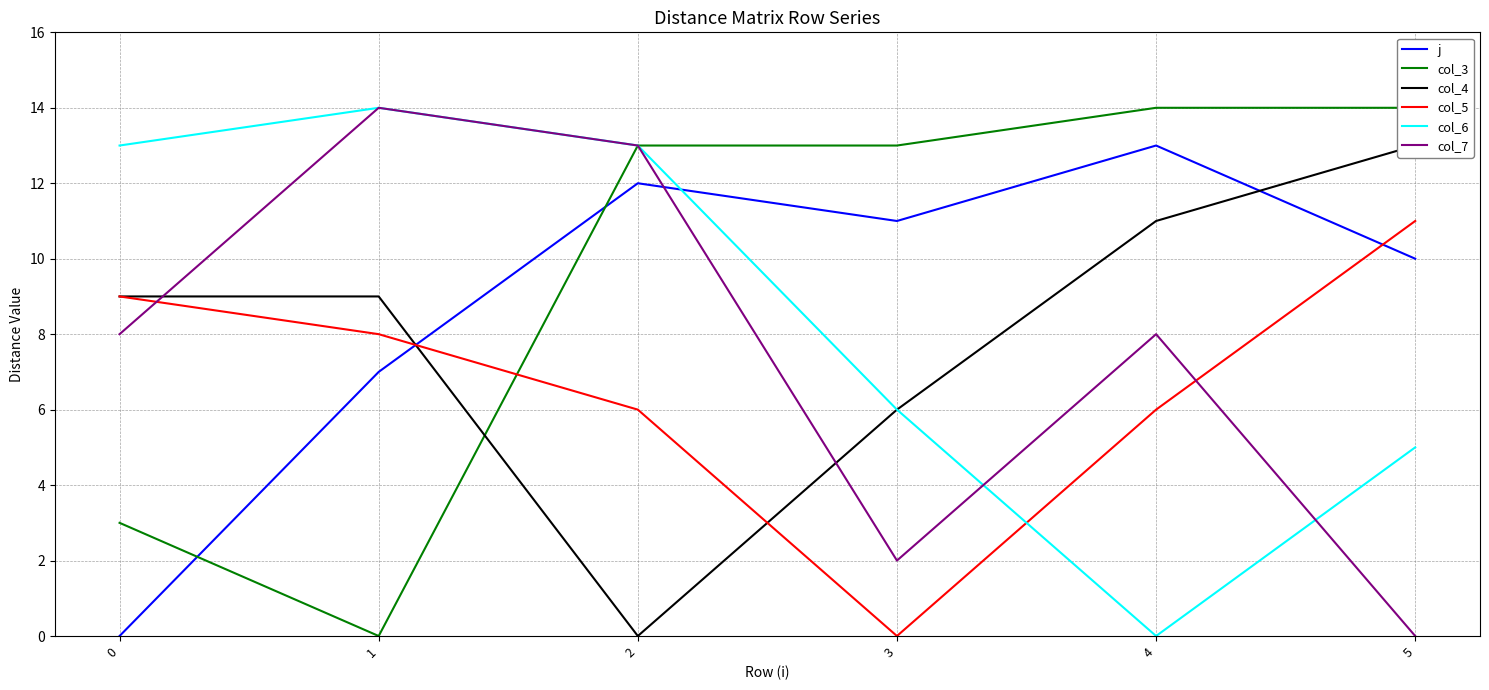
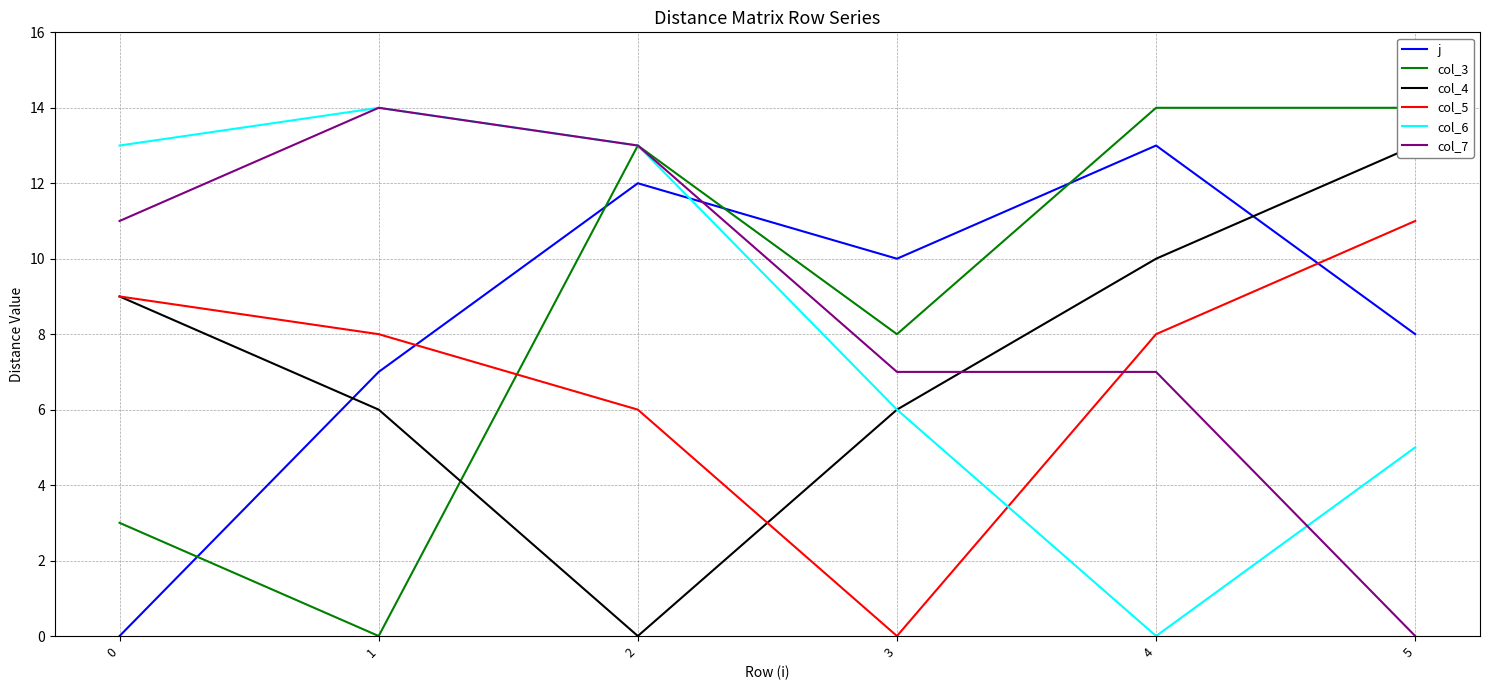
  {
    "j": {
      "0": 0,
      "1": 7,
      "2": 12,
-     "3": 11,
+     "3": 10,
      "4": 13,
-     "5": 10
+     "5": 8
    },
    "col_3": {
      "0": 3,
      "1": 0,
-     "3": 13,
+     "3": 8,
      "4": 14
    },
    "col_4": {
-     "1": 9,
+     "1": 6,
      "2": 0,
-     "4": 11
+     "4": 10
    },
    "col_5": {
      "1": 8,
      "2": 6,
      "3": 0,
-     "4": 6,
+     "4": 8,
      "5": 11
    },
    "col_6": {
      "0": 13,
      "4": 0,
      "5": 5
    },
    "col_7": {
-     "0": 8,
-     "3": 2,
-     "4": 8,
+     "0": 11,
+     "3": 7,
+     "4": 7,
      "5": 0
    }
  }
